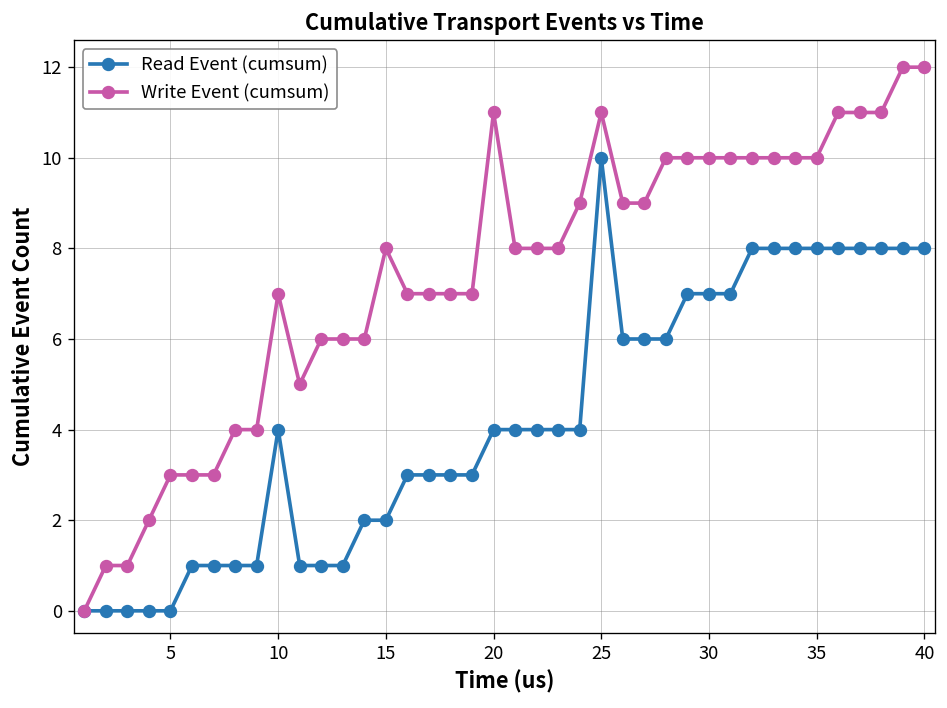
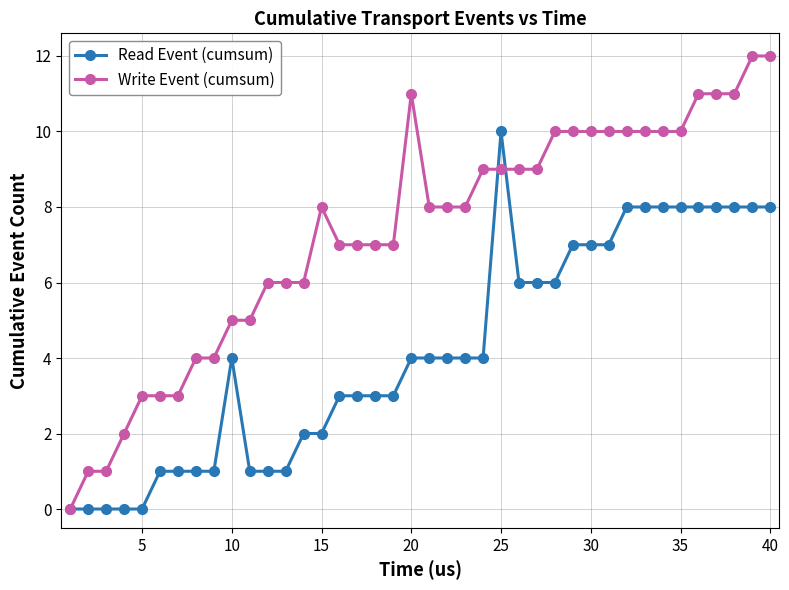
  {
    "Read Event (cumsum)": {
      "5": 0,
      "10": 4,
      "15": 2,
      "20": 4,
      "25": 10,
      "30": 7,
      "35": 8,
      "40": 8
    },
    "Write Event (cumsum)": {
      "5": 3,
-     "10": 7,
+     "10": 5,
      "15": 8,
      "20": 11,
-     "25": 11,
+     "25": 9,
      "30": 10,
      "35": 10,
      "40": 12
    }
  }
